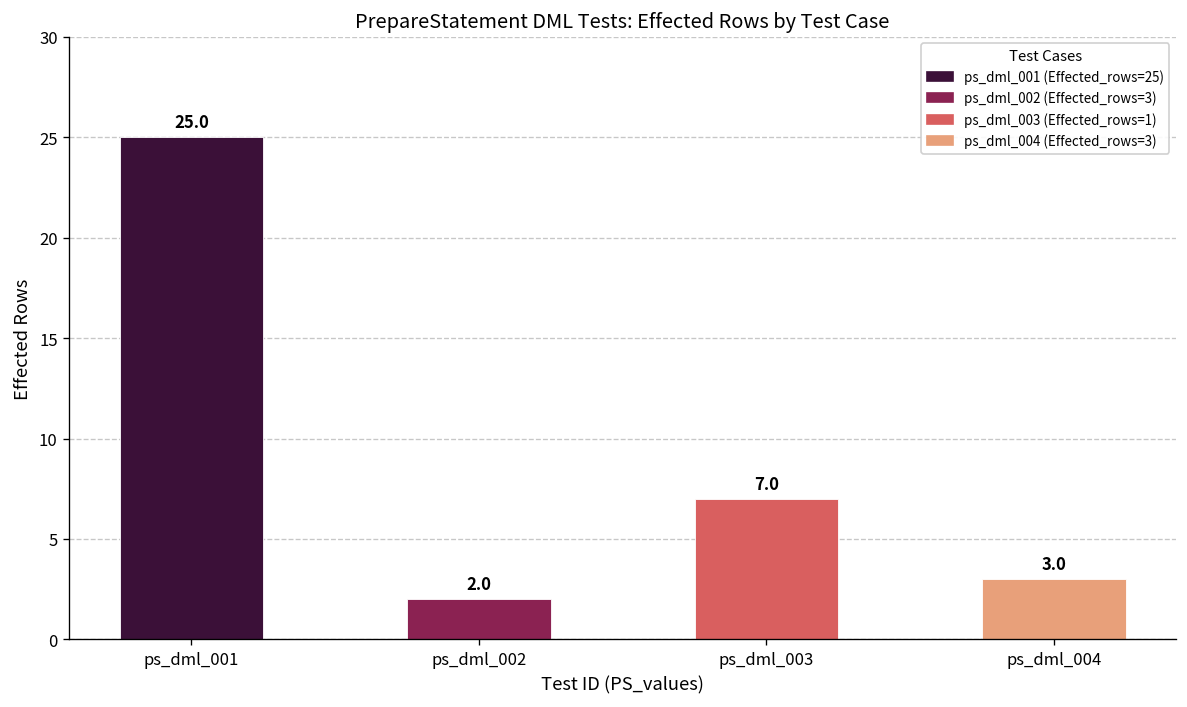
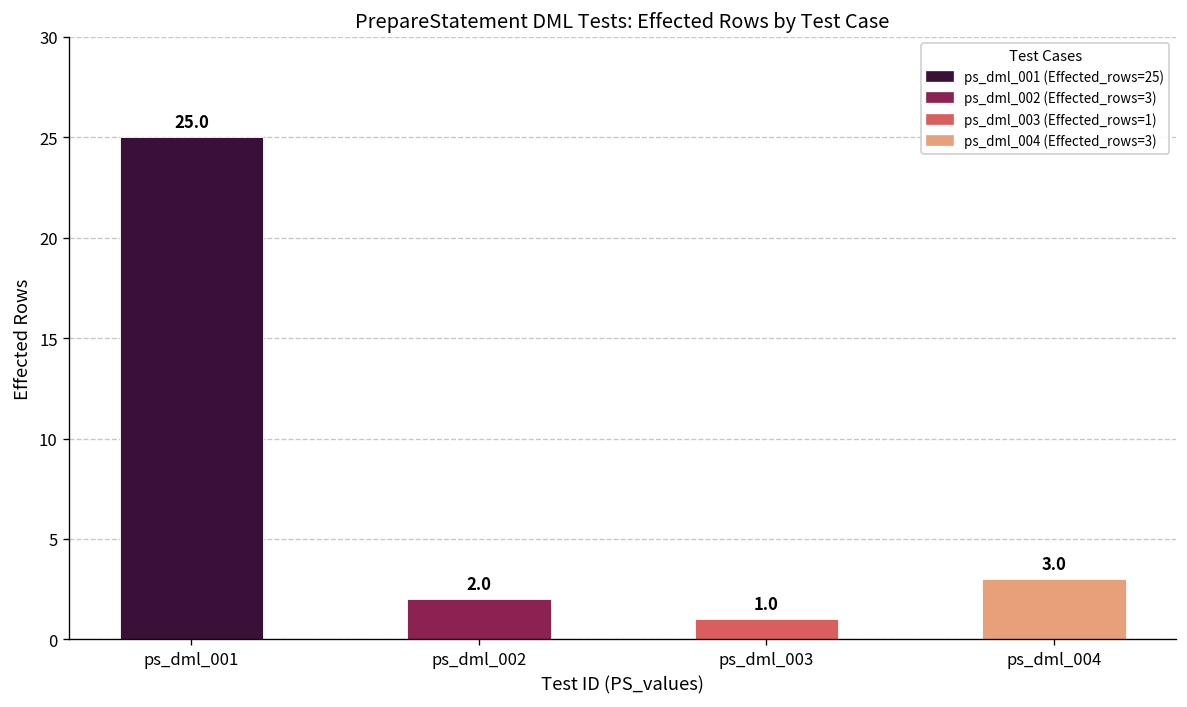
  {
    "ps_dml_001": 25.0,
    "ps_dml_002": 2.0,
-   "ps_dml_003": 7.0,
+   "ps_dml_003": 1.0,
    "ps_dml_004": 3.0
  }
